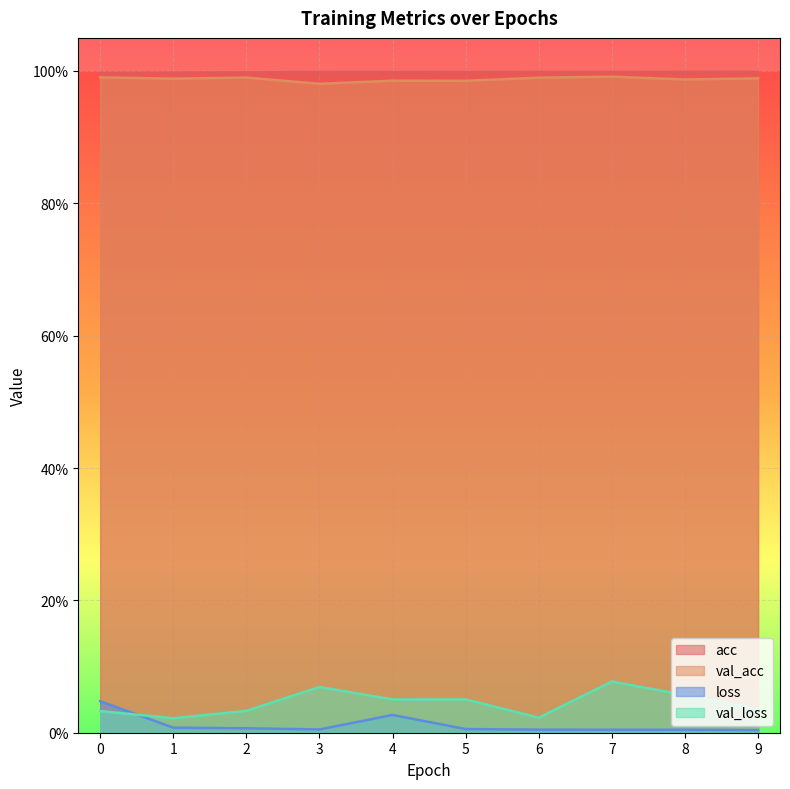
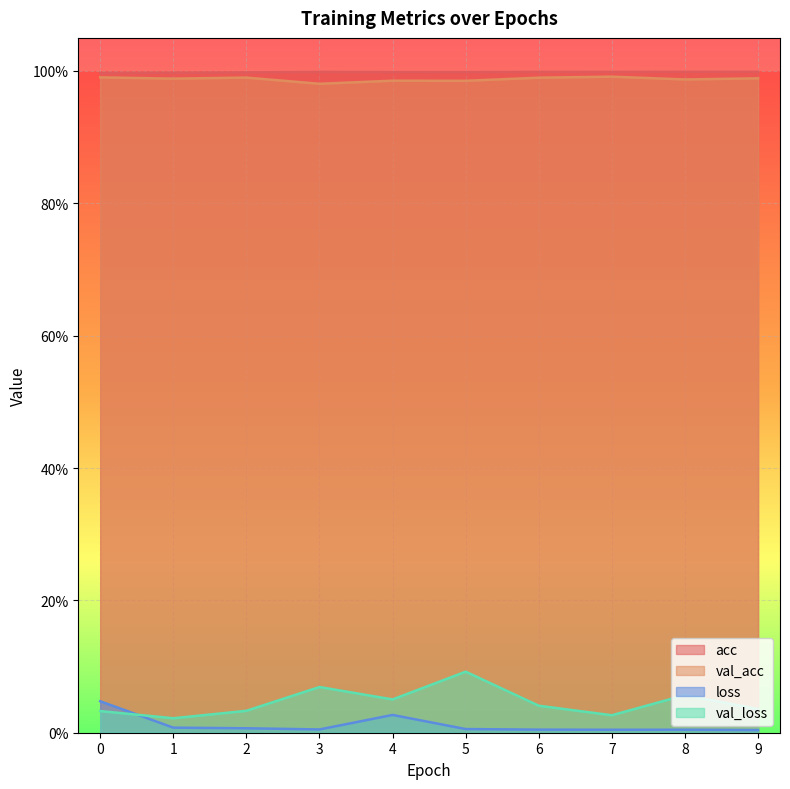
  {
    "loss": {
      "0": "5%",
      "1": "1%",
      "2": "1%",
      "3": "0%",
      "4": "3%",
      "5": "1%",
      "6": "0%",
      "7": "0%",
      "8": "0%",
      "9": "0%"
    },
    "val_loss": {
      "0": "3%",
      "1": "2%",
      "2": "3%",
      "3": "7%",
      "4": "5%",
-     "5": "5%",
-     "6": "2%",
-     "7": "8%"
+     "5": "9%",
+     "6": "4%",
+     "7": "3%"
    }
  }
